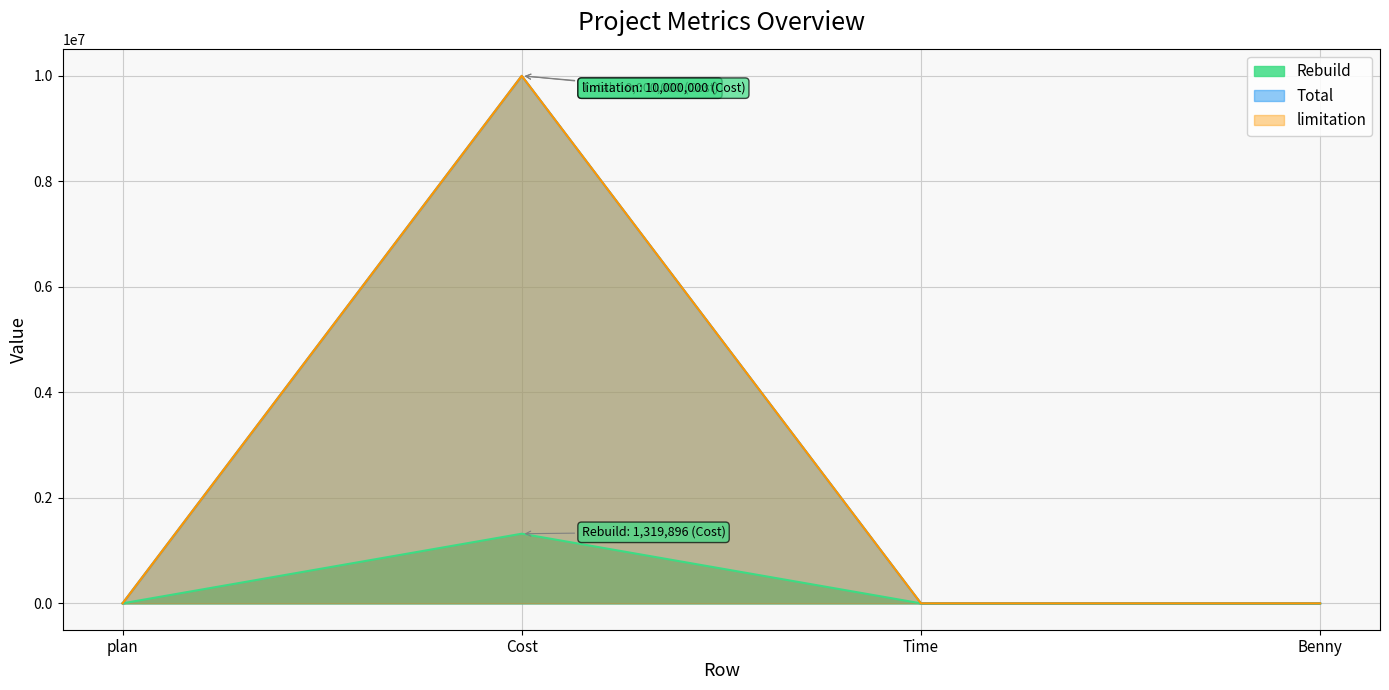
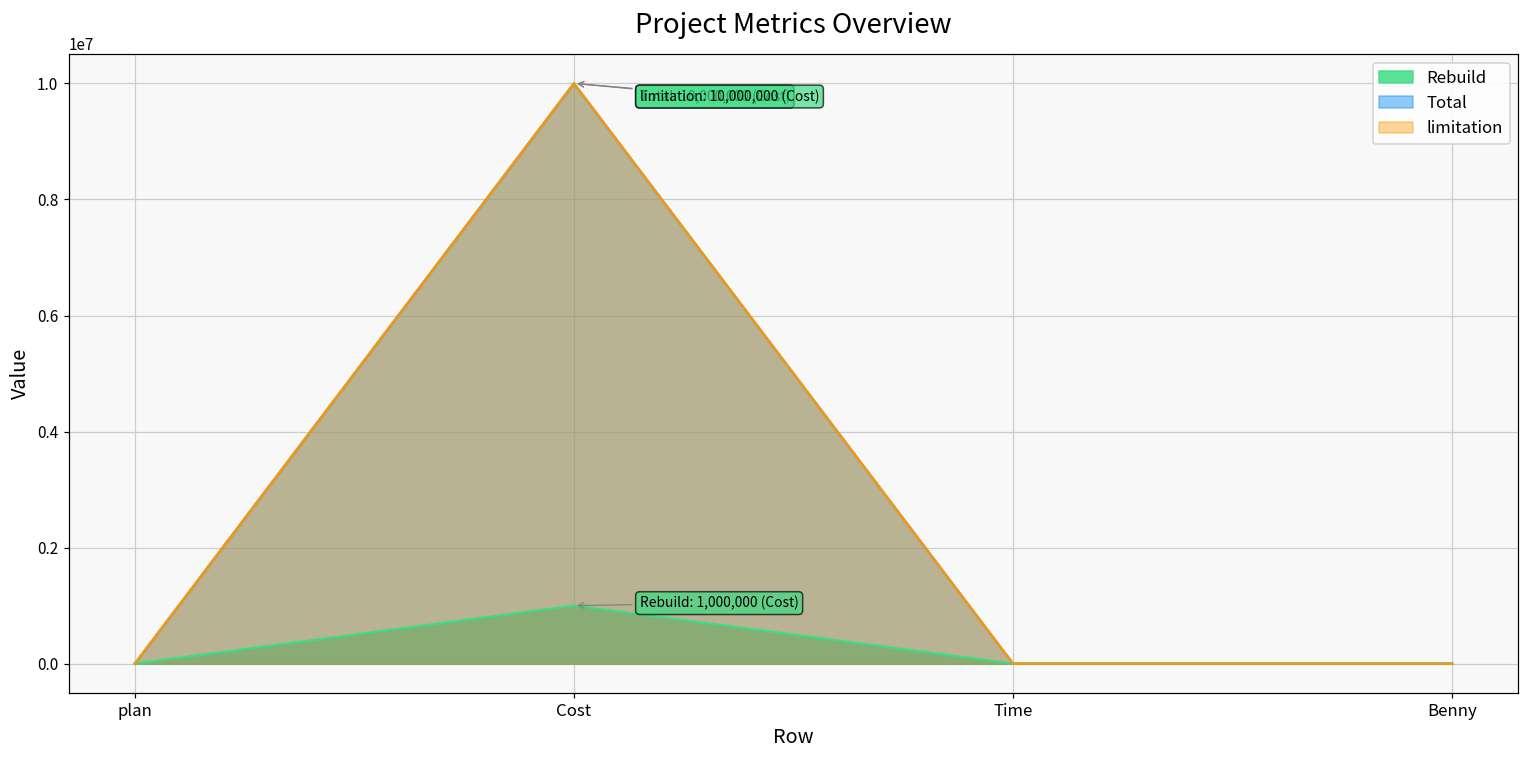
  {
    "Rebuild": {
-     "Cost": "1,319,896"
+     "Cost": "1,000,000"
    }
  }
